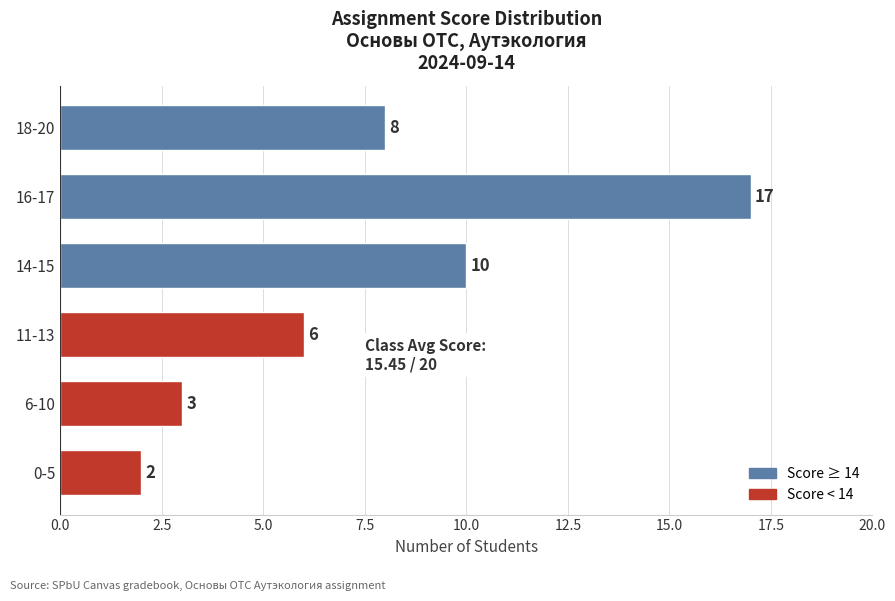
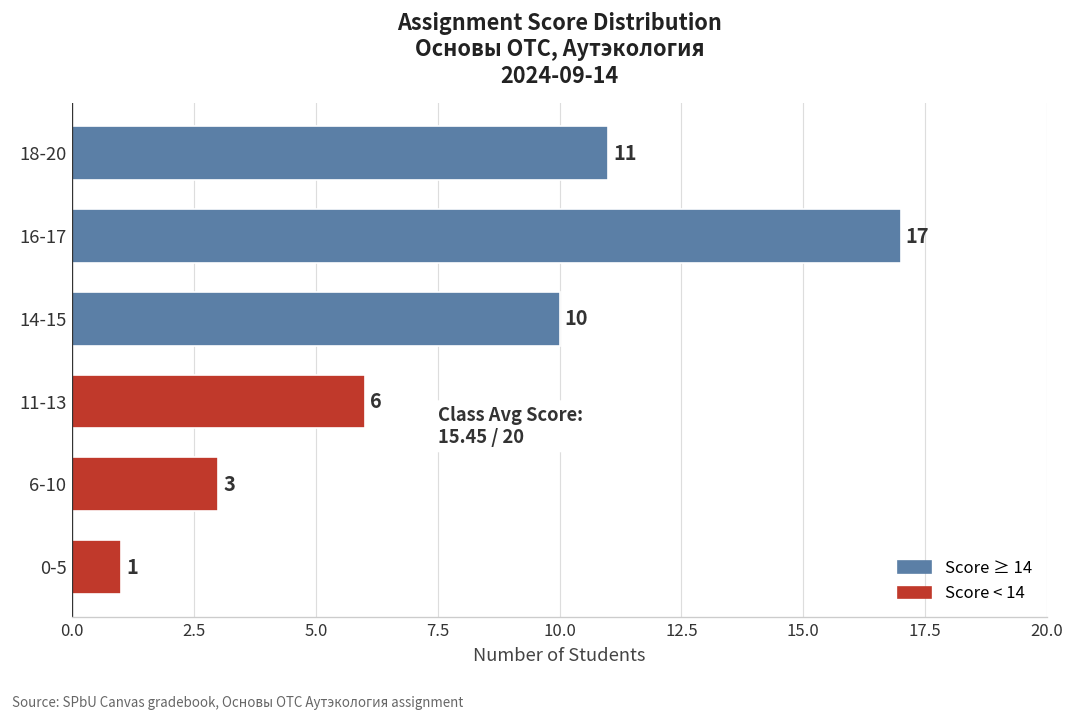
  {
-   "18-20": 8,
+   "18-20": 11,
    "16-17": 17,
    "14-15": 10,
    "11-13": 6,
    "6-10": 3,
-   "0-5": 2
+   "0-5": 1
  }
